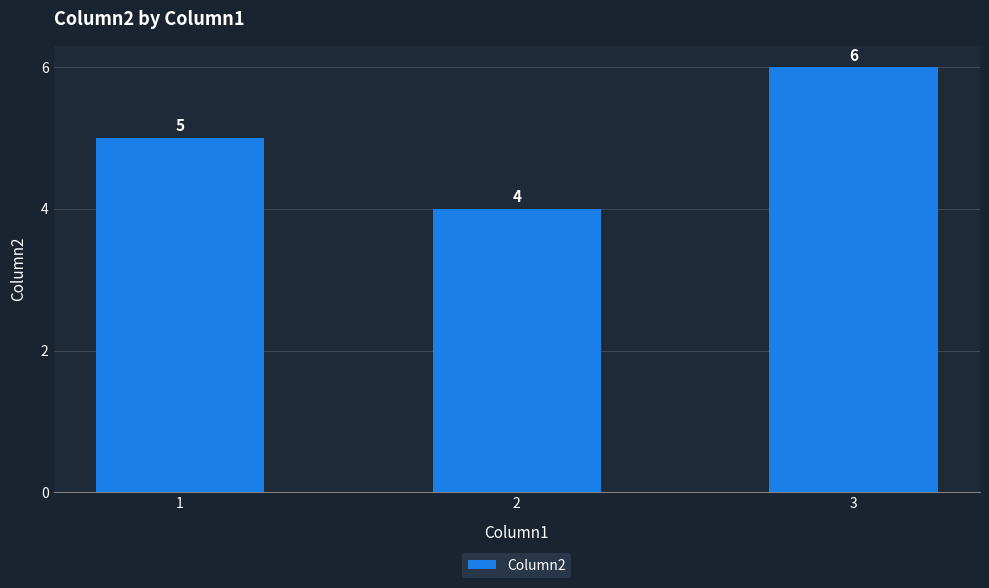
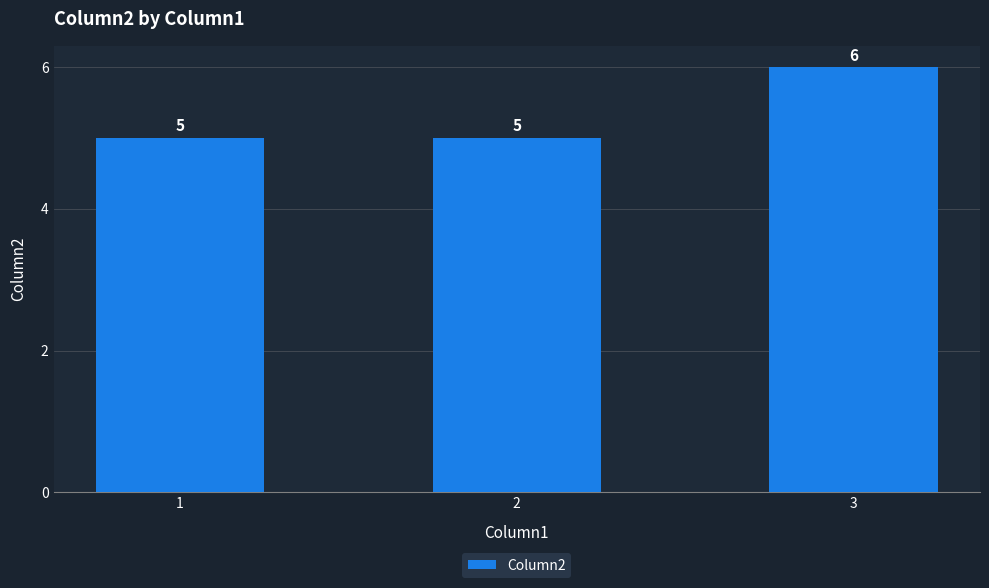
  {
    "1": 5,
-   "2": 4,
+   "2": 5,
    "3": 6
  }
